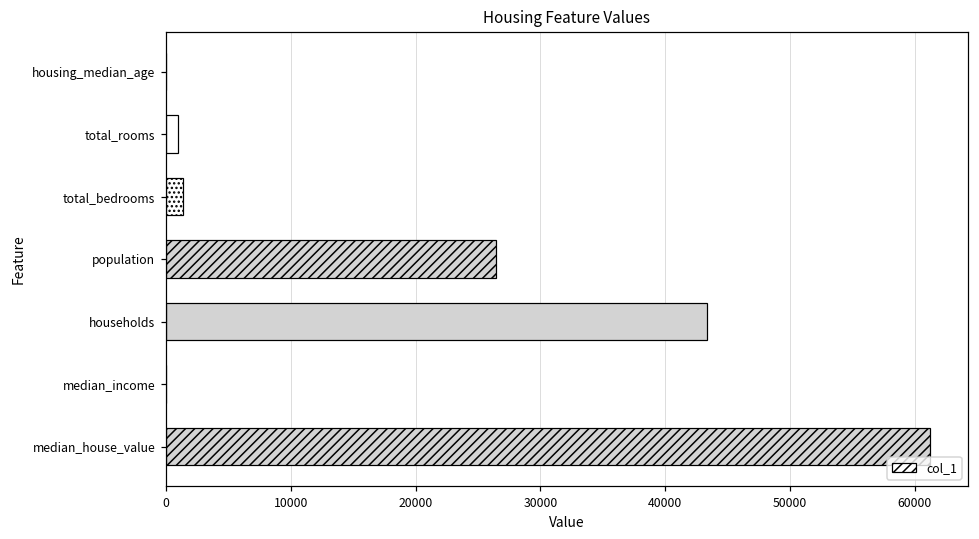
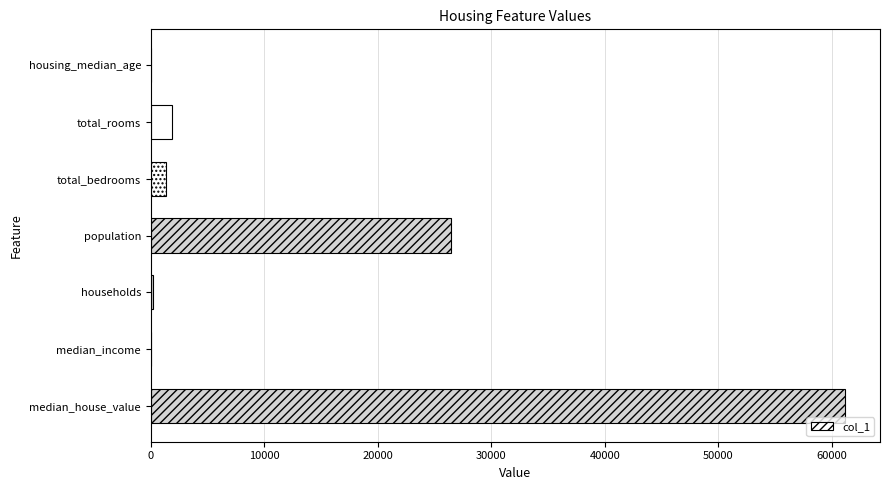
  {
-   "total_rooms": 1000,
+   "total_rooms": 1900,
    "total_bedrooms": 1400,
    "population": 26500,
-   "households": 43300,
+   "households": 200,
    "median_house_value": 61200
  }
